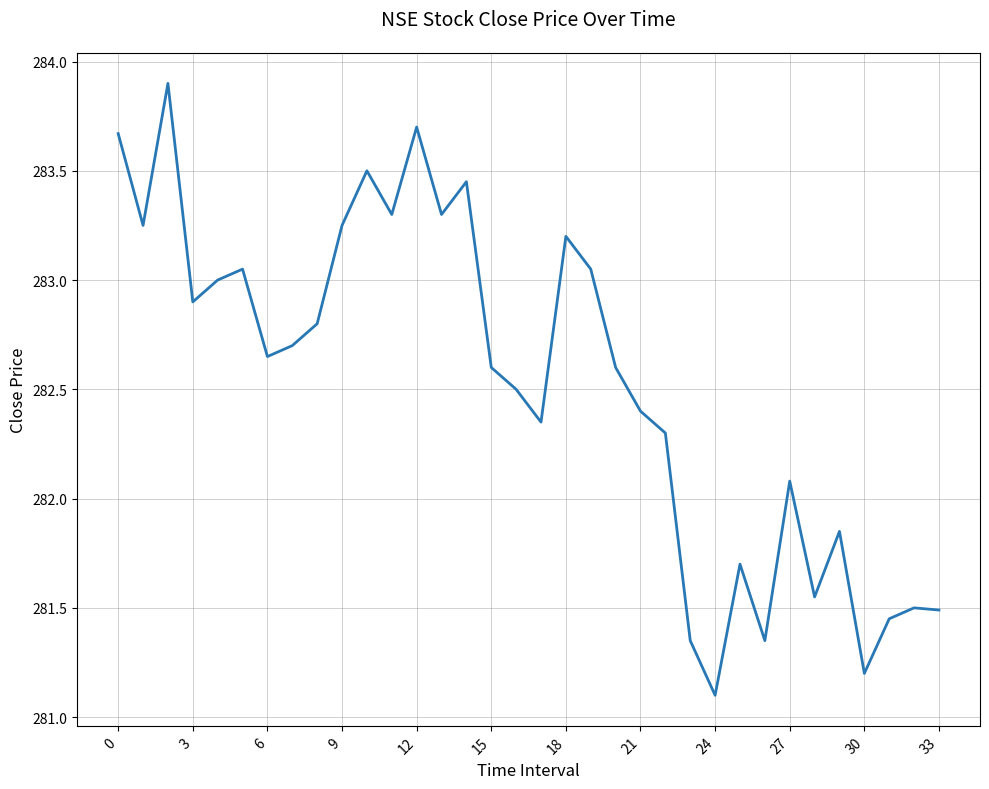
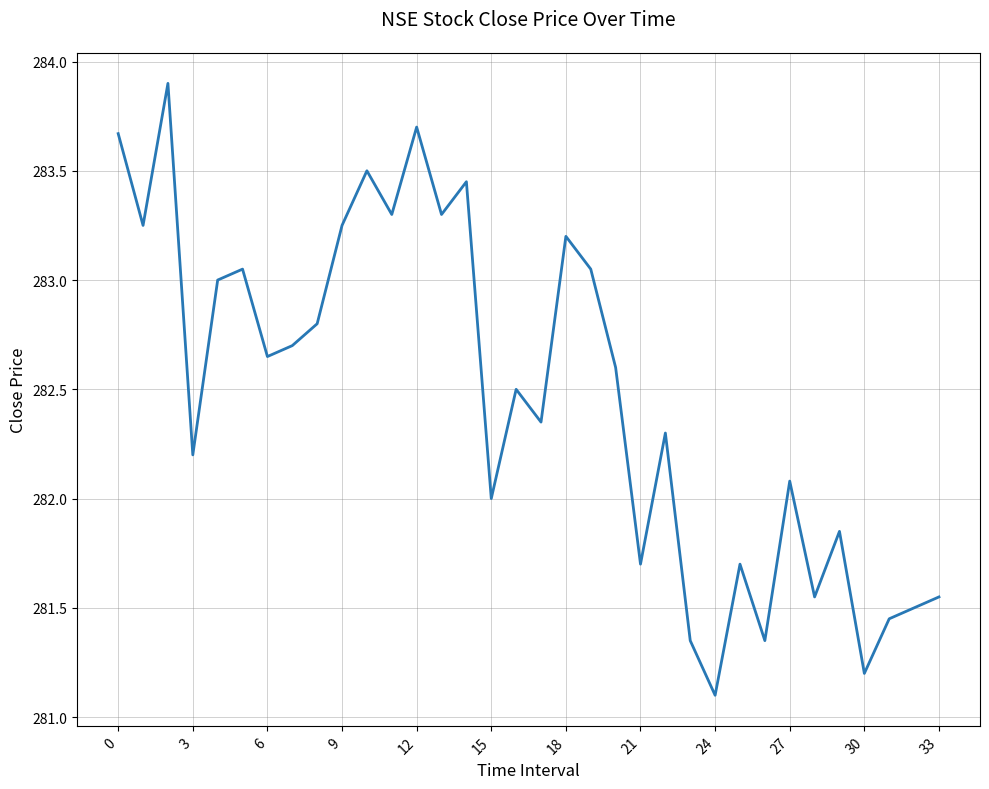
  {
    "0": 283.67,
-   "3": 282.9,
+   "3": 282.2,
    "6": 282.65,
    "9": 283.25,
    "12": 283.70,
-   "15": 282.6,
+   "15": 282.0,
    "18": 283.20,
-   "21": 282.4,
+   "21": 281.7,
    "24": 281.10,
    "27": 282.08,
    "30": 281.20,
-   "33": 281.49
+   "33": 281.55
  }
